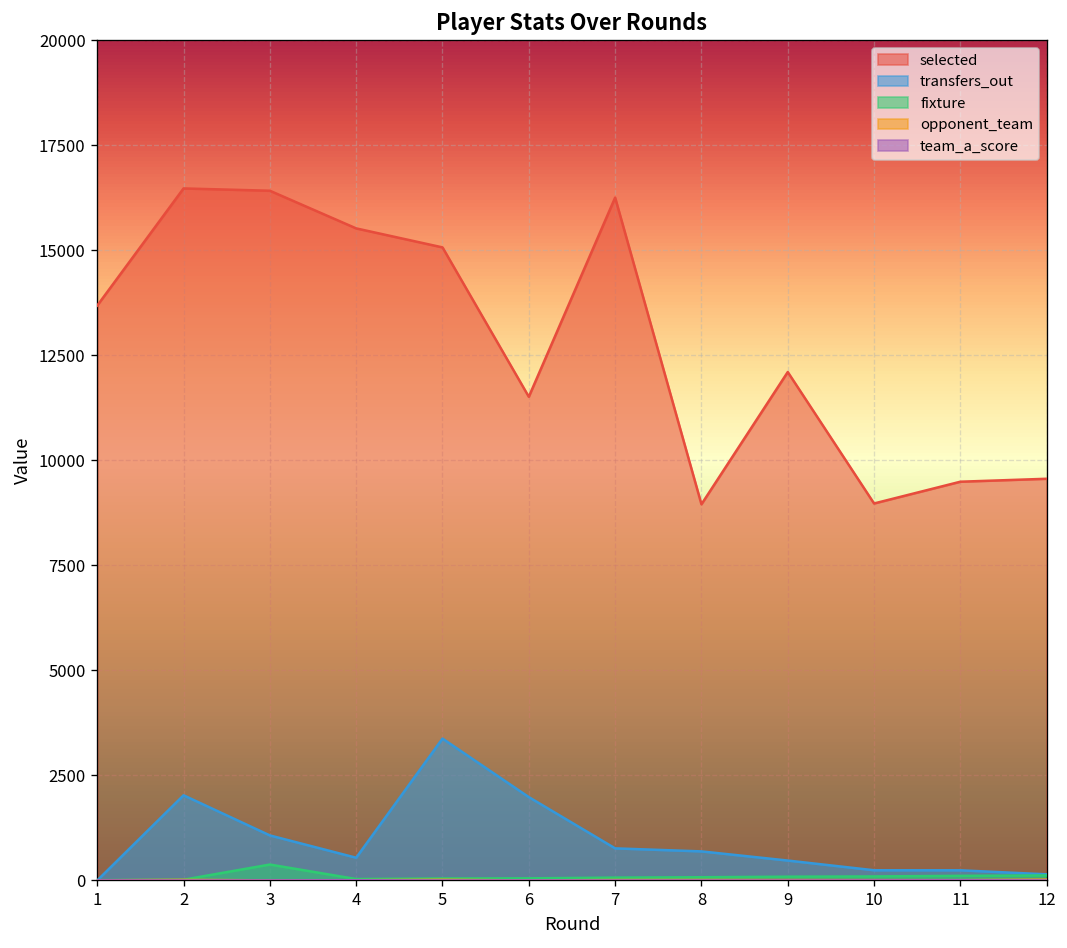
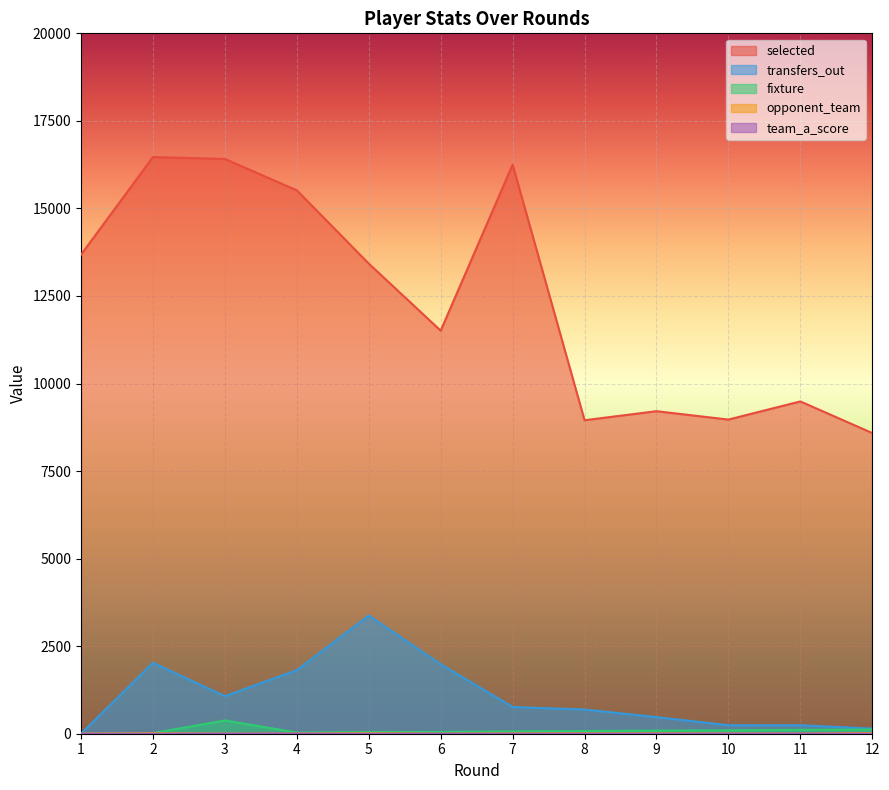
  {
    "selected": {
      "1": 13700,
      "2": 16500,
      "3": 16400,
      "4": 15500,
-     "5": 15100,
+     "5": 13400,
      "6": 11500,
      "7": 16300,
      "8": 9000,
-     "9": 12100,
+     "9": 9200,
      "10": 9000,
      "11": 9500,
-     "12": 9600
+     "12": 8600
    },
    "transfers_out": {
      "2": 2000,
      "3": 1100,
-     "4": 500,
+     "4": 1800,
      "5": 3400,
      "6": 2000,
      "7": 800,
      "8": 700,
      "9": 500,
      "10": 200,
      "11": 200
    },
    "fixture": {
      "3": 400,
      "9": 100,
      "10": 100,
      "11": 100
    }
  }
